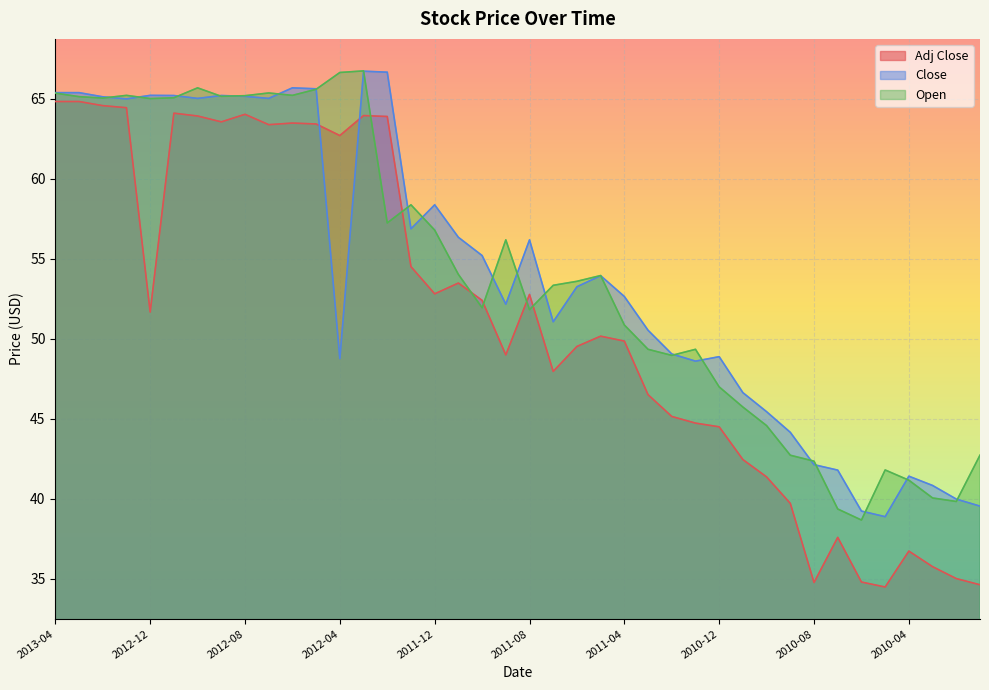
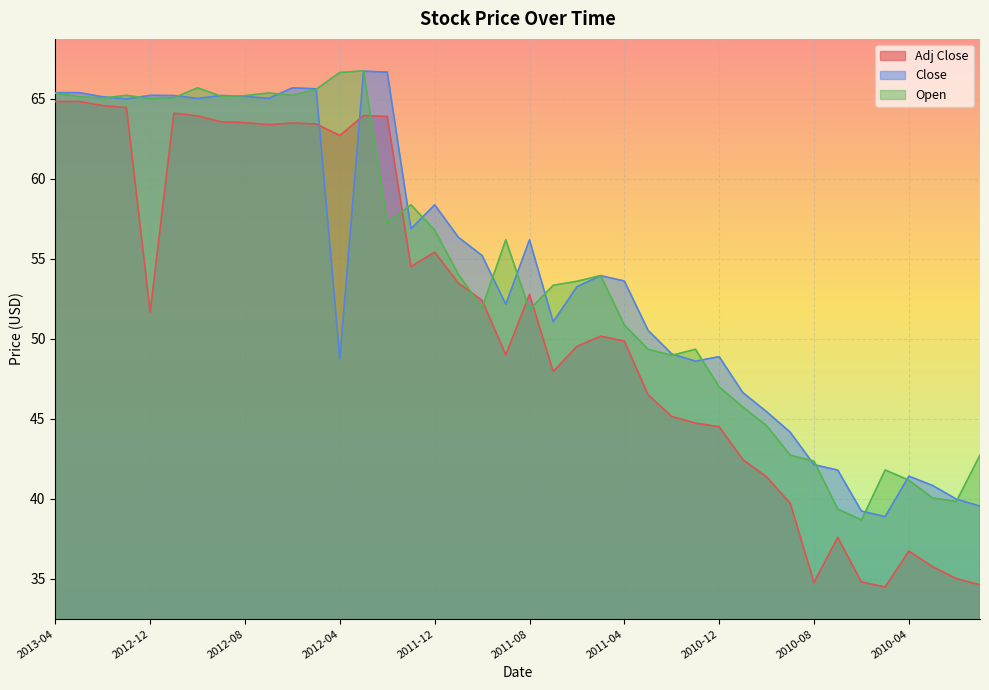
  {
    "Adj Close": {
      "2013-04": 64.8,
      "2012-12": 51.7,
-     "2012-08": 64.0,
+     "2012-08": 63.5,
      "2012-04": 62.7,
-     "2011-12": 52.8,
+     "2011-12": 55.4,
      "2011-08": 52.8,
      "2011-04": 49.9,
      "2010-12": 44.5,
      "2010-08": 34.8,
      "2010-04": 36.7
    },
    "Close": {
      "2012-12": 65.2,
      "2012-04": 48.8,
      "2011-12": 58.4,
      "2011-08": 56.2,
-     "2011-04": 52.7,
+     "2011-04": 53.6,
      "2010-12": 48.9,
      "2010-08": 42.1,
      "2010-04": 41.4
    },
    "Open": {
      "2012-12": 65.0,
      "2012-04": 66.7,
      "2011-12": 56.8,
      "2011-08": 51.8,
      "2011-04": 50.9,
      "2010-12": 47.0,
      "2010-08": 42.4,
      "2010-04": 41.2
    }
  }
